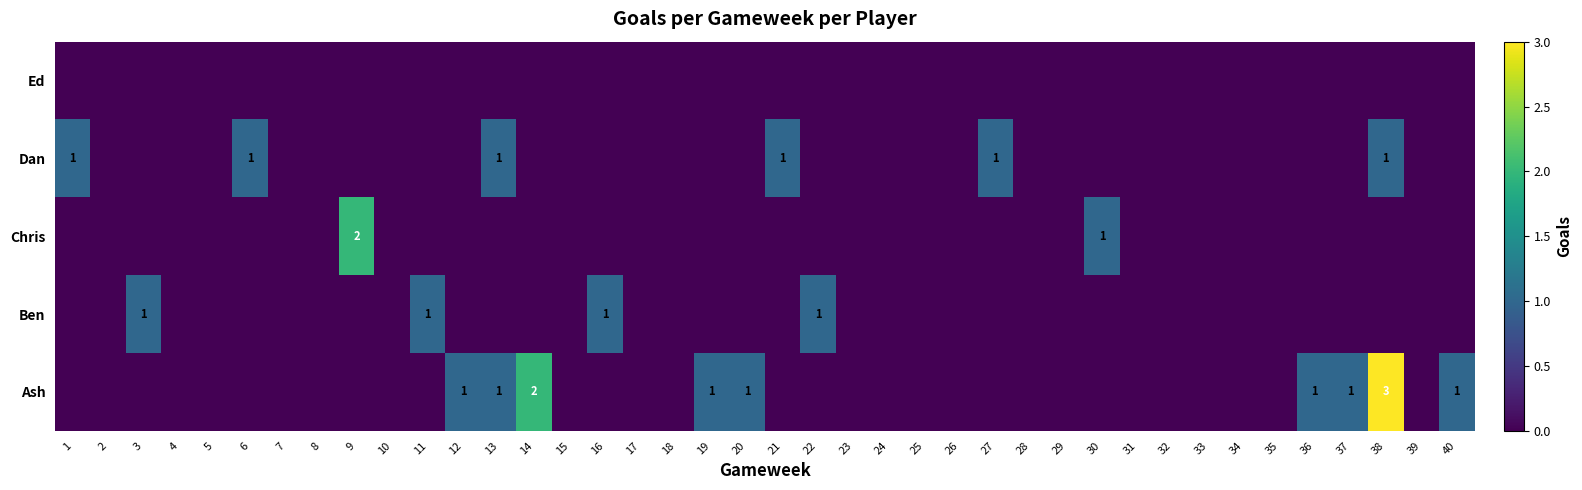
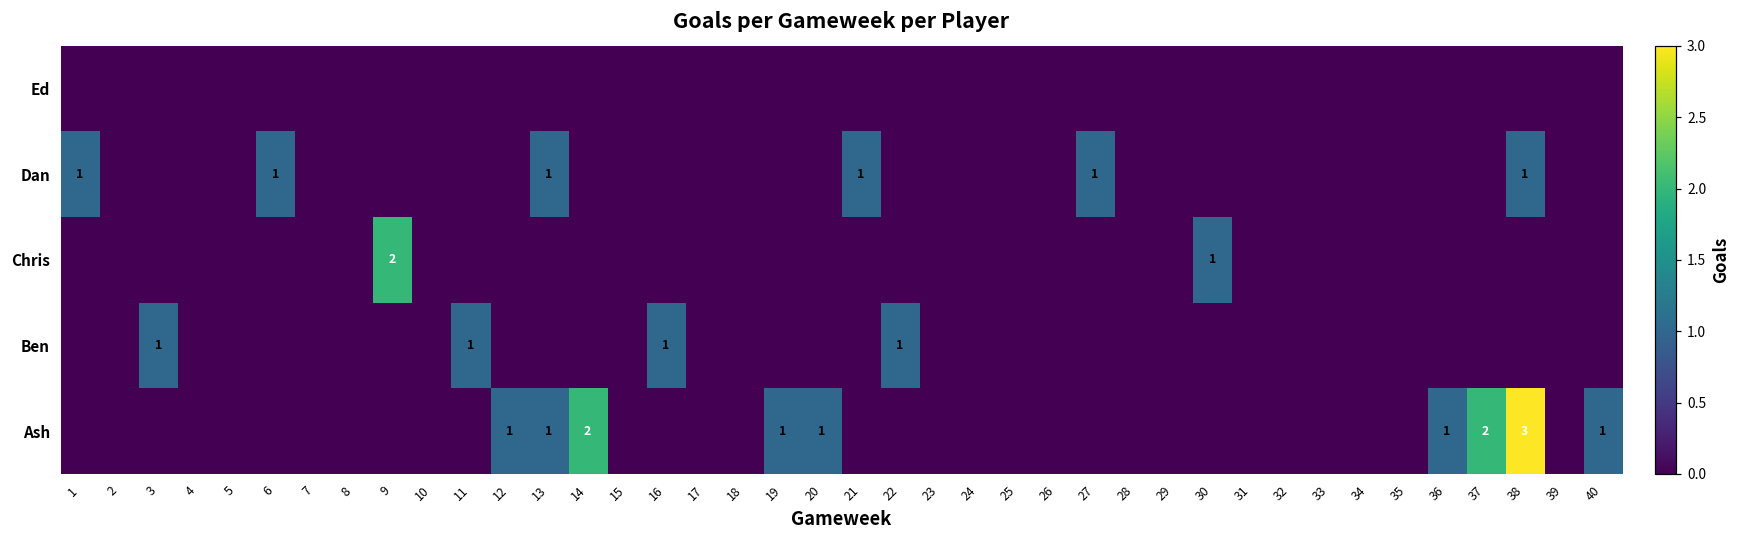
  {
    "Dan": {
      "1": 1,
      "6": 1,
      "13": 1,
      "21": 1,
      "27": 1,
      "38": 1
    },
    "Chris": {
      "9": 2,
      "30": 1
    },
    "Ben": {
      "3": 1,
      "11": 1,
      "16": 1,
      "22": 1
    },
    "Ash": {
      "12": 1,
      "13": 1,
      "14": 2,
      "19": 1,
      "20": 1,
      "36": 1,
-     "37": 1,
+     "37": 2,
      "38": 3,
      "40": 1
    }
  }
